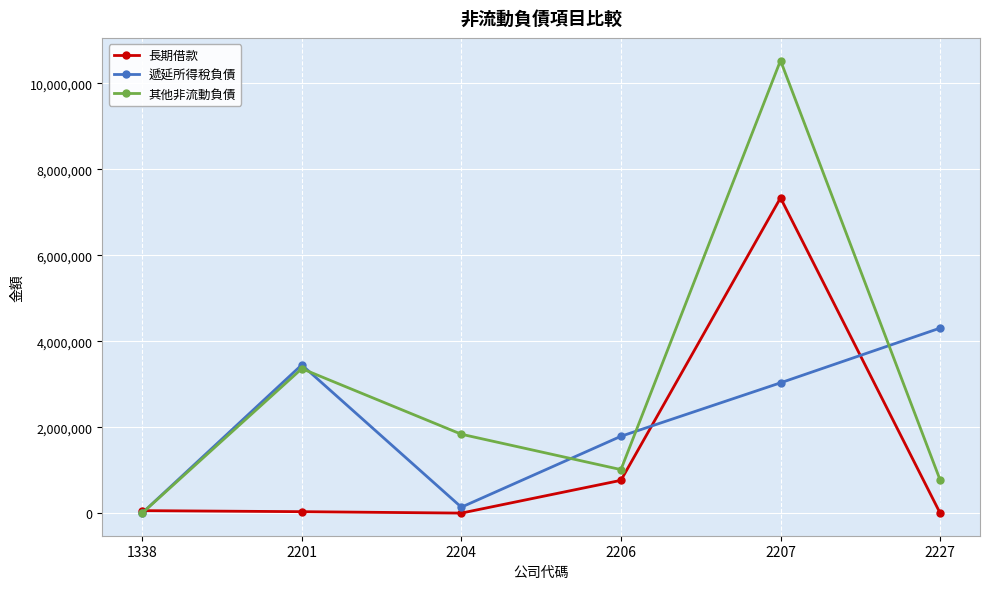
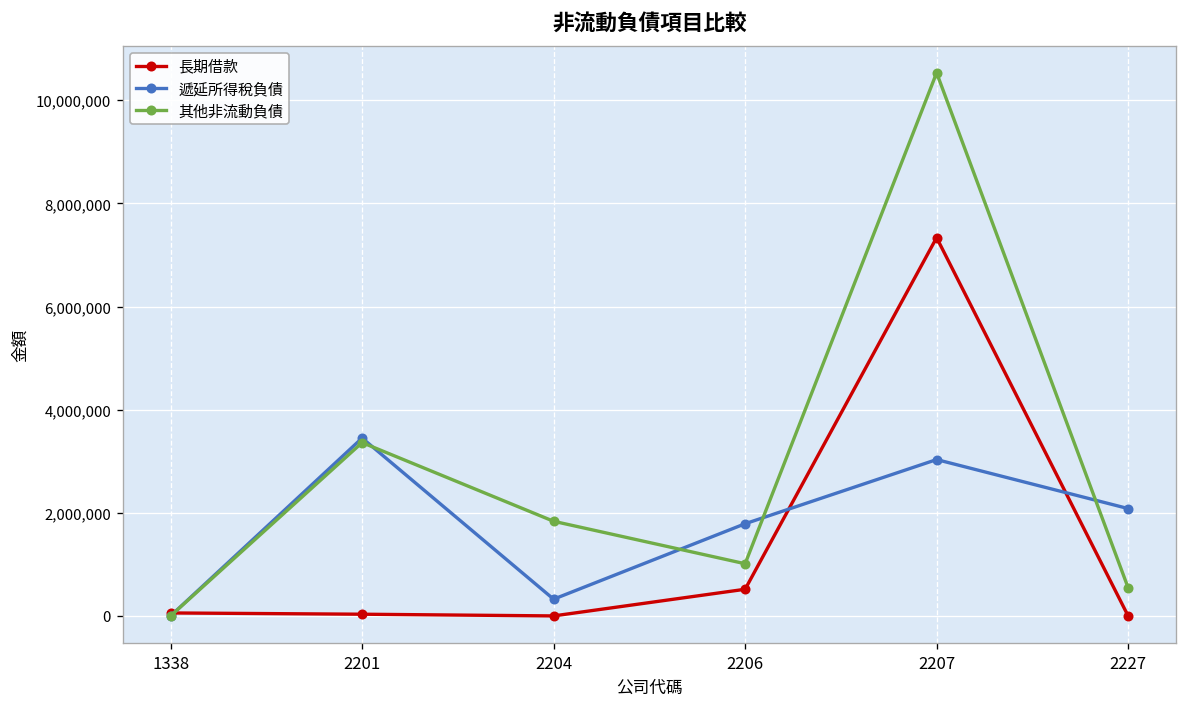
  {
    "長期借款": {
      "2201": "0",
      "2204": "0",
-     "2206": "800,000",
+     "2206": "500,000",
      "2207": "7,300,000",
      "2227": "0"
    },
    "遞延所得稅負債": {
      "2201": "3,400,000",
-     "2204": "100,000",
+     "2204": "300,000",
      "2206": "1,800,000",
      "2207": "3,000,000",
-     "2227": "4,300,000"
+     "2227": "2,100,000"
    },
    "其他非流動負債": {
      "2201": "3,400,000",
      "2204": "1,800,000",
      "2206": "1,000,000",
      "2207": "10,500,000",
-     "2227": "800,000"
+     "2227": "500,000"
    }
  }
